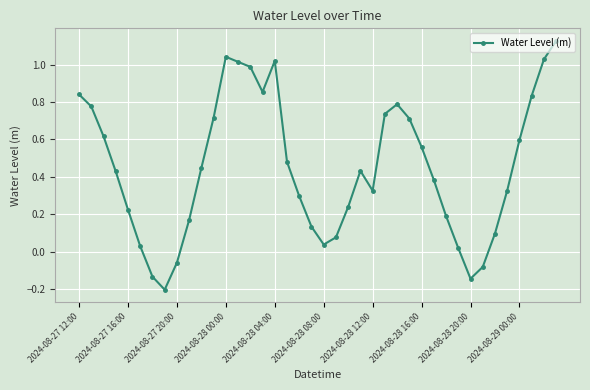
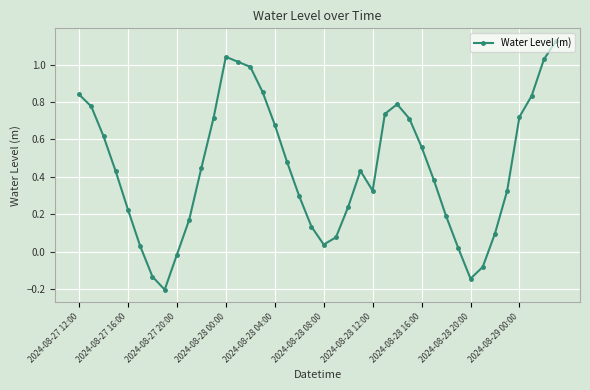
  {
    "2024-08-27 12:00": 0.84,
    "2024-08-27 16:00": 0.22,
-   "2024-08-27 20:00": -0.06,
+   "2024-08-27 20:00": -0.02,
    "2024-08-28 00:00": 1.04,
-   "2024-08-28 04:00": 1.02,
+   "2024-08-28 04:00": 0.68,
    "2024-08-28 08:00": 0.04,
    "2024-08-28 12:00": 0.33,
    "2024-08-28 16:00": 0.56,
    "2024-08-28 20:00": -0.15,
-   "2024-08-29 00:00": 0.60
+   "2024-08-29 00:00": 0.72
  }
